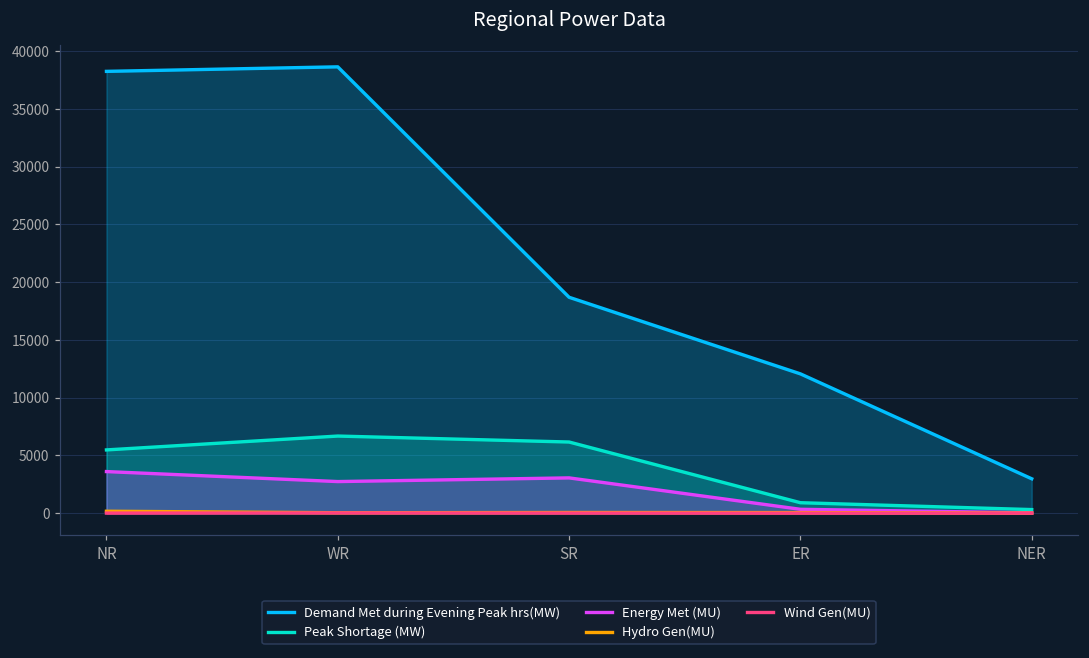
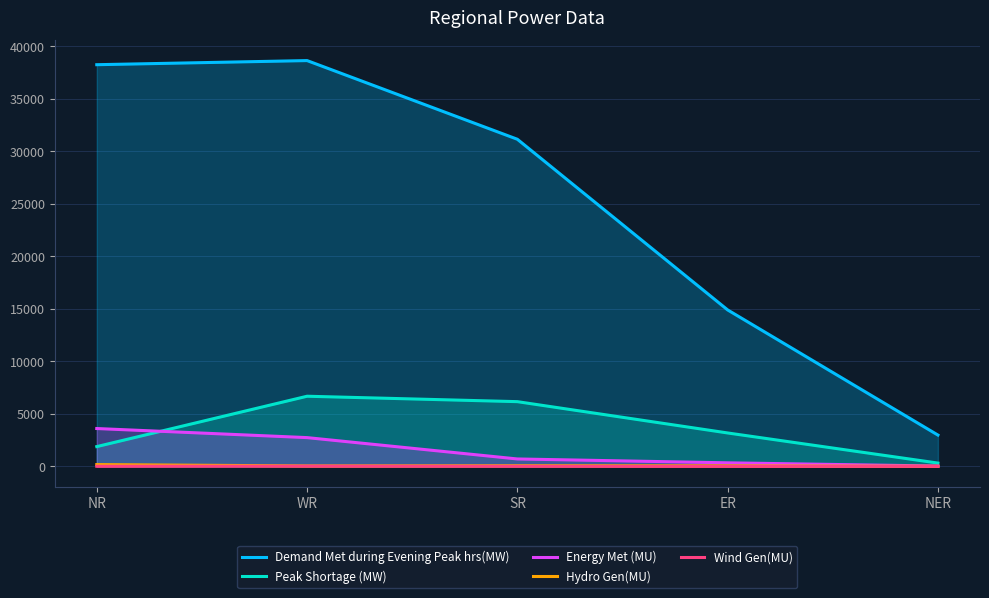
  {
    "Demand Met during Evening Peak hrs(MW)": {
      "NR": 38300,
      "WR": 38600,
-     "SR": 18700,
-     "ER": 12100,
+     "SR": 31200,
+     "ER": 14900,
      "NER": 3000
    },
    "Peak Shortage (MW)": {
-     "NR": 5500,
+     "NR": 1900,
      "WR": 6700,
      "SR": 6200,
-     "ER": 900,
+     "ER": 3200,
      "NER": 300
    },
    "Energy Met (MU)": {
      "NR": 3600,
      "WR": 2700,
-     "SR": 3100,
+     "SR": 700,
      "ER": 300
    }
  }
